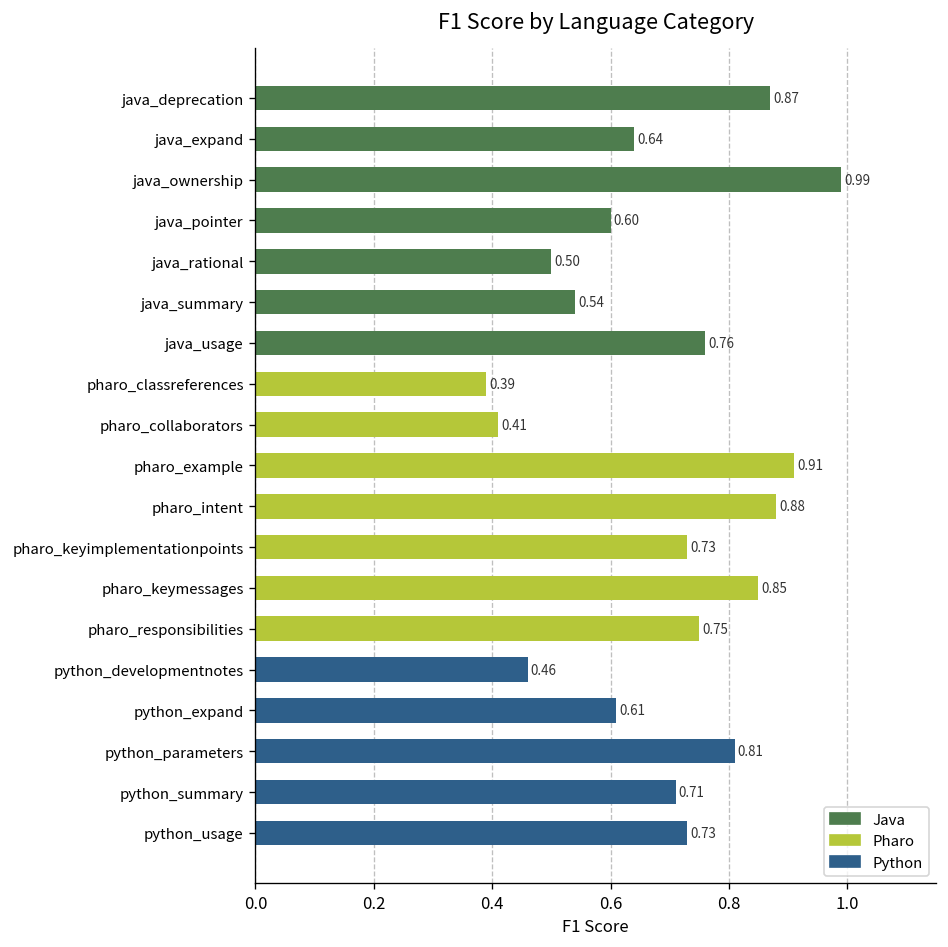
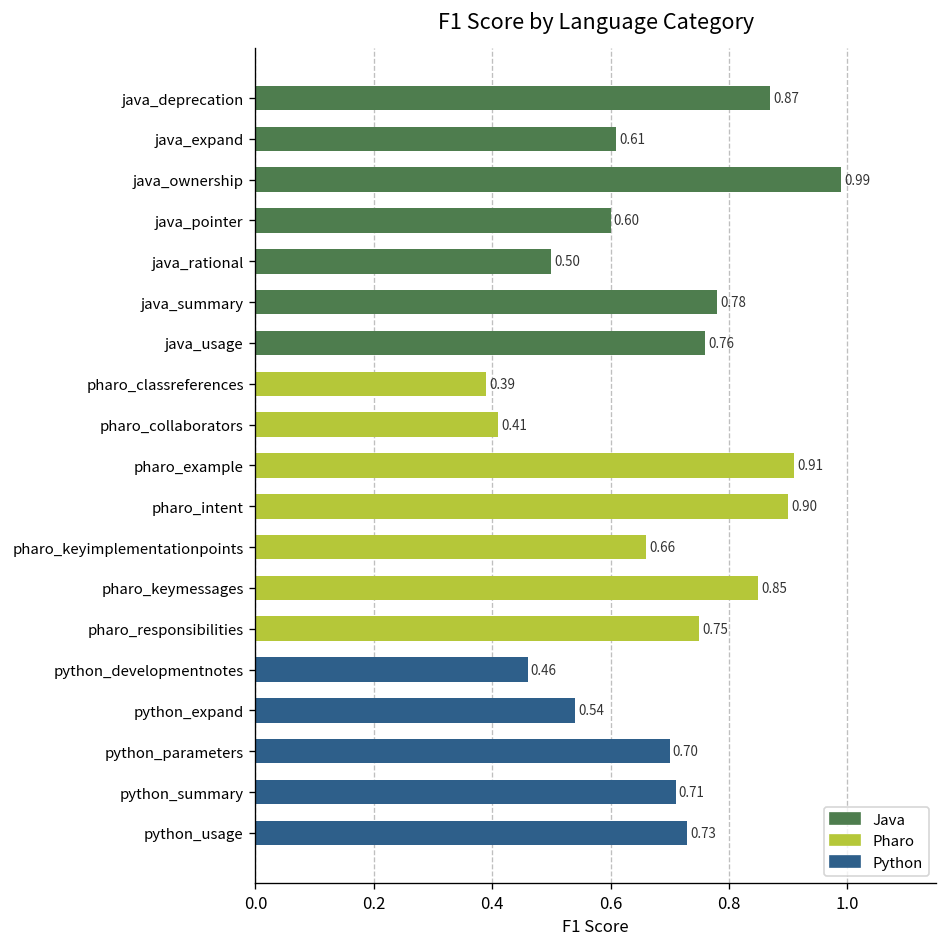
  {
    "java_deprecation": 0.87,
-   "java_expand": 0.64,
+   "java_expand": 0.61,
    "java_ownership": 0.99,
    "java_pointer": 0.60,
    "java_rational": 0.50,
-   "java_summary": 0.54,
+   "java_summary": 0.78,
    "java_usage": 0.76,
    "pharo_classreferences": 0.39,
    "pharo_collaborators": 0.41,
    "pharo_example": 0.91,
-   "pharo_intent": 0.88,
-   "pharo_keyimplementationpoints": 0.73,
+   "pharo_intent": 0.90,
+   "pharo_keyimplementationpoints": 0.66,
    "pharo_keymessages": 0.85,
    "pharo_responsibilities": 0.75,
    "python_developmentnotes": 0.46,
-   "python_expand": 0.61,
-   "python_parameters": 0.81,
+   "python_expand": 0.54,
+   "python_parameters": 0.70,
    "python_summary": 0.71,
    "python_usage": 0.73
  }
